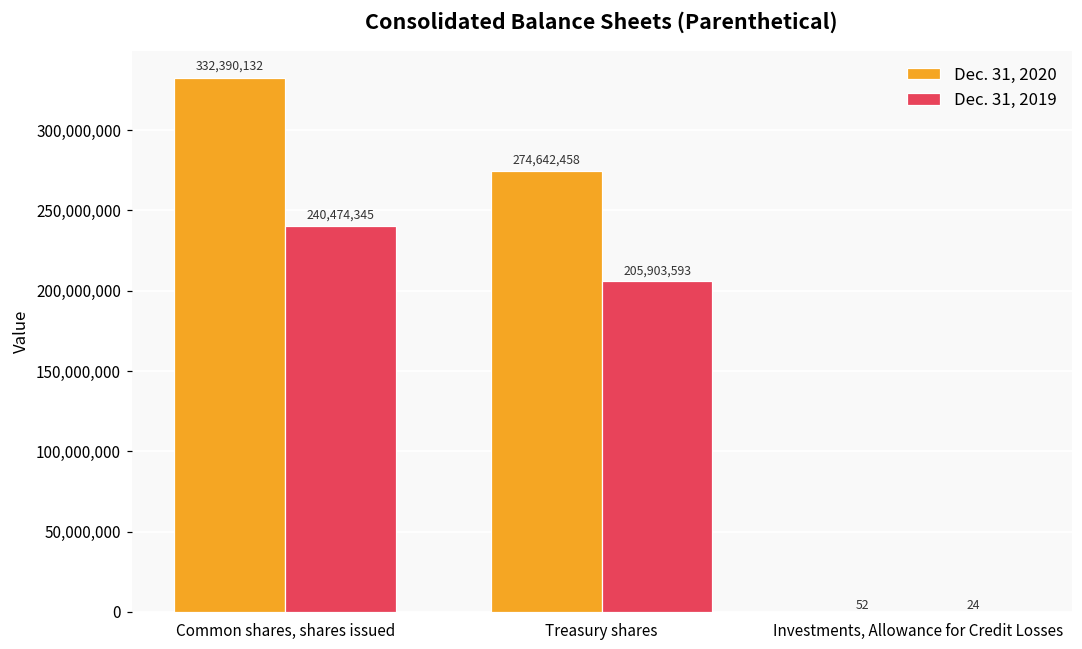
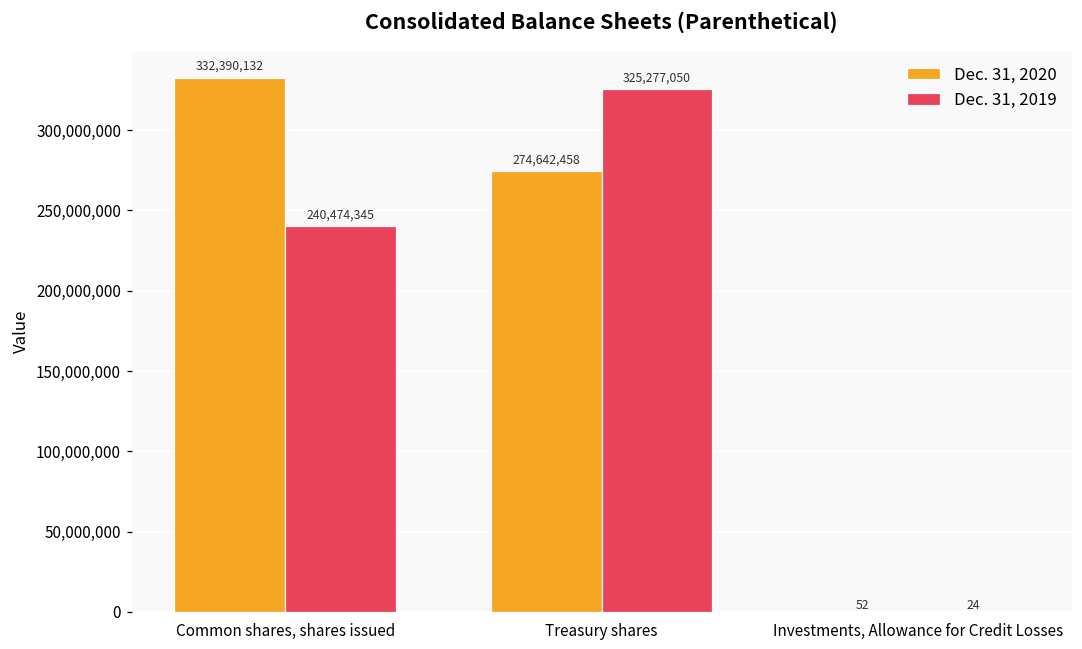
  {
    "Dec. 31, 2020": {
      "Common shares, shares issued": "332,390,132",
      "Treasury shares": "274,642,458",
      "Investments, Allowance for Credit Losses": "52"
    },
    "Dec. 31, 2019": {
      "Common shares, shares issued": "240,474,345",
-     "Treasury shares": "205,903,593",
+     "Treasury shares": "325,277,050",
      "Investments, Allowance for Credit Losses": "24"
    }
  }
